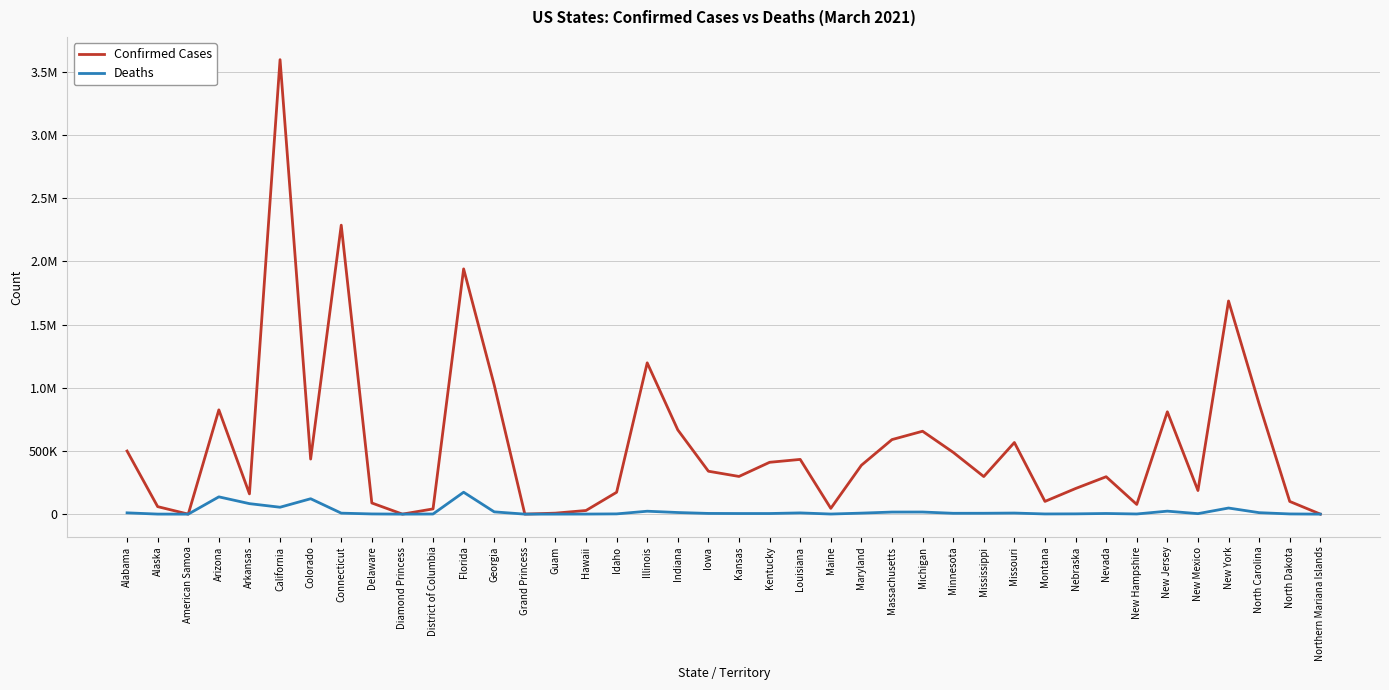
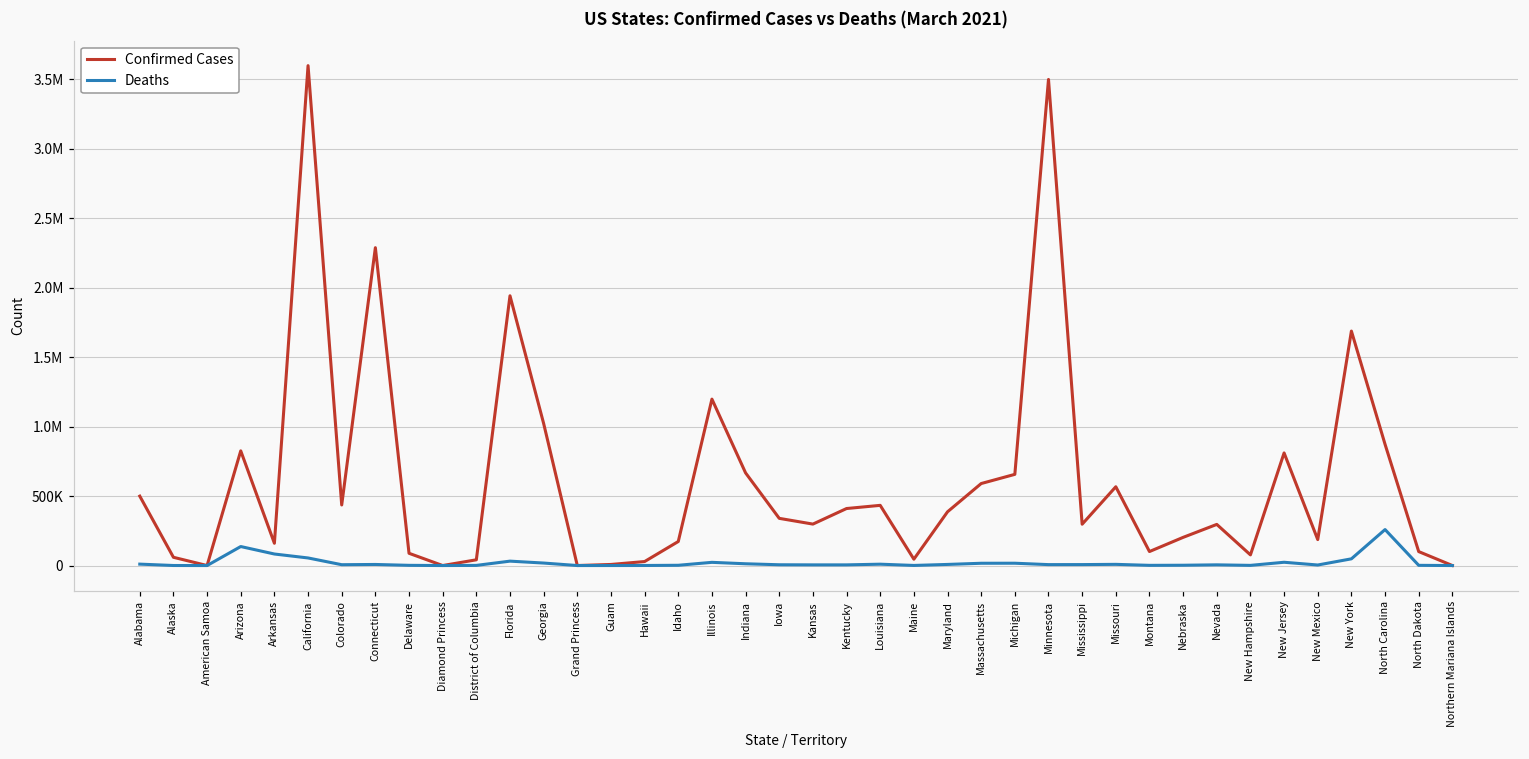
  {
    "Confirmed Cases": {
      "Alabama": 500000,
      "Alaska": 60000,
      "Arizona": 830000,
      "Arkansas": 160000,
      "California": 3600000,
      "Colorado": 440000,
      "Connecticut": 2290000,
      "Delaware": 90000,
      "District of Columbia": 40000,
      "Florida": 1940000,
      "Georgia": 1020000,
      "Hawaii": 30000,
      "Idaho": 170000,
      "Illinois": 1200000,
      "Indiana": 670000,
      "Iowa": 340000,
      "Kansas": 300000,
      "Kentucky": 410000,
      "Louisiana": 430000,
      "Maine": 50000,
      "Maryland": 390000,
      "Massachusetts": 590000,
      "Michigan": 660000,
-     "Minnesota": 490000,
+     "Minnesota": 3500000,
      "Mississippi": 300000,
      "Missouri": 570000,
      "Montana": 100000,
      "Nebraska": 200000,
      "Nevada": 300000,
      "New Hampshire": 80000,
      "New Jersey": 810000,
      "New Mexico": 190000,
      "New York": 1690000,
      "North Carolina": 870000,
      "North Dakota": 100000
    },
    "Deaths": {
      "Alabama": 10000,
      "Alaska": 0,
      "Arizona": 140000,
      "Arkansas": 80000,
      "California": 50000,
-     "Colorado": 120000,
+     "Colorado": 10000,
      "Connecticut": 10000,
      "Delaware": 0,
      "District of Columbia": 0,
-     "Florida": 170000,
+     "Florida": 30000,
      "Georgia": 20000,
      "Hawaii": 0,
      "Idaho": 0,
      "Illinois": 20000,
      "Indiana": 10000,
      "Iowa": 10000,
      "Kansas": 0,
      "Kentucky": 0,
      "Louisiana": 10000,
      "Maine": 0,
      "Maryland": 10000,
      "Massachusetts": 20000,
      "Michigan": 20000,
      "Minnesota": 10000,
      "Mississippi": 10000,
      "Missouri": 10000,
      "Montana": 0,
      "Nebraska": 0,
      "Nevada": 10000,
      "New Hampshire": 0,
      "New Jersey": 20000,
      "New Mexico": 0,
      "New York": 50000,
-     "North Carolina": 10000,
+     "North Carolina": 260000,
      "North Dakota": 0
    }
  }
